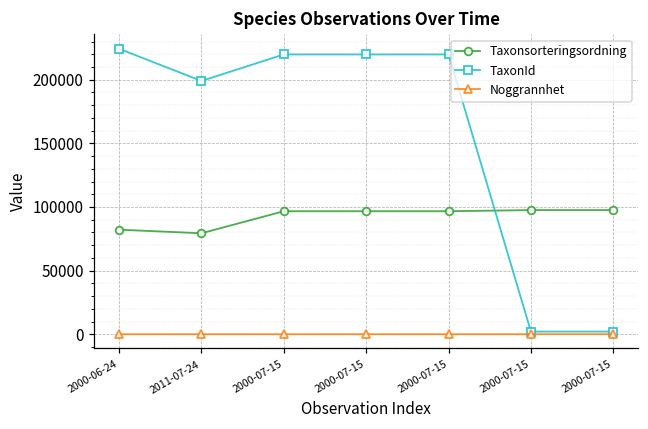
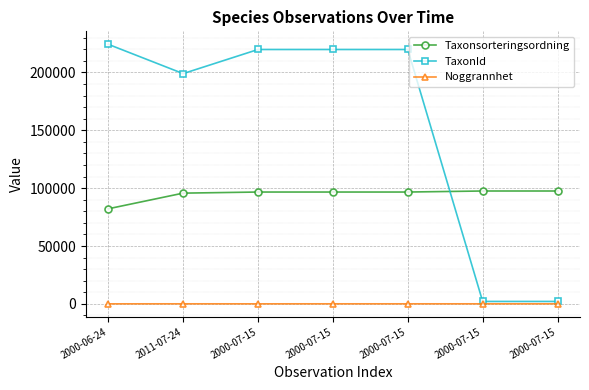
  {
    "Taxonsorteringsordning": {
      "2000-06-24": 82000,
-     "2011-07-24": 79000
+     "2011-07-24": 96000
    },
    "TaxonId": {
      "2000-06-24": 224000,
      "2011-07-24": 199000
    },
    "Noggrannhet": {
      "2000-06-24": 0,
      "2011-07-24": 0
    }
  }
